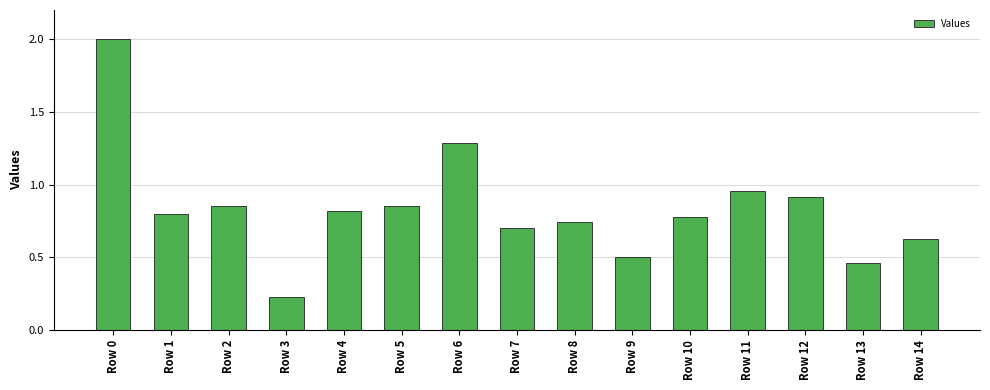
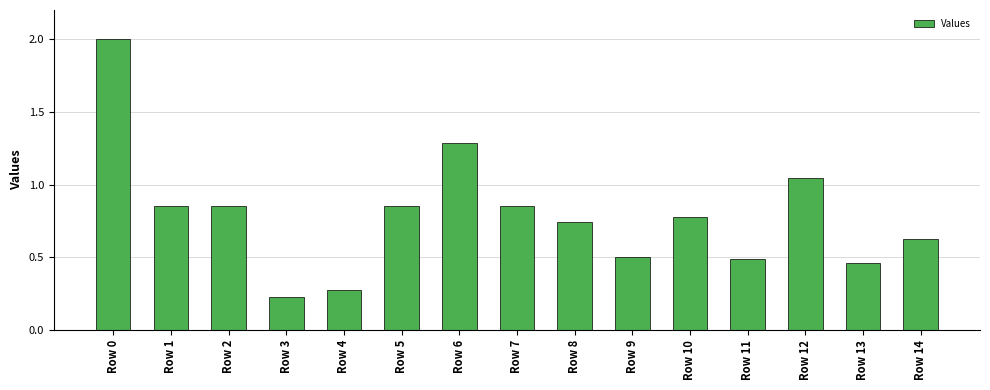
  {
    "Row 0": 2.00,
-   "Row 1": 0.80,
+   "Row 1": 0.86,
    "Row 2": 0.86,
    "Row 3": 0.23,
-   "Row 4": 0.82,
+   "Row 4": 0.28,
    "Row 5": 0.86,
    "Row 6": 1.29,
-   "Row 7": 0.70,
+   "Row 7": 0.86,
    "Row 8": 0.74,
    "Row 9": 0.50,
    "Row 10": 0.78,
-   "Row 11": 0.95,
-   "Row 12": 0.92,
+   "Row 11": 0.49,
+   "Row 12": 1.05,
    "Row 13": 0.46,
    "Row 14": 0.62
  }
